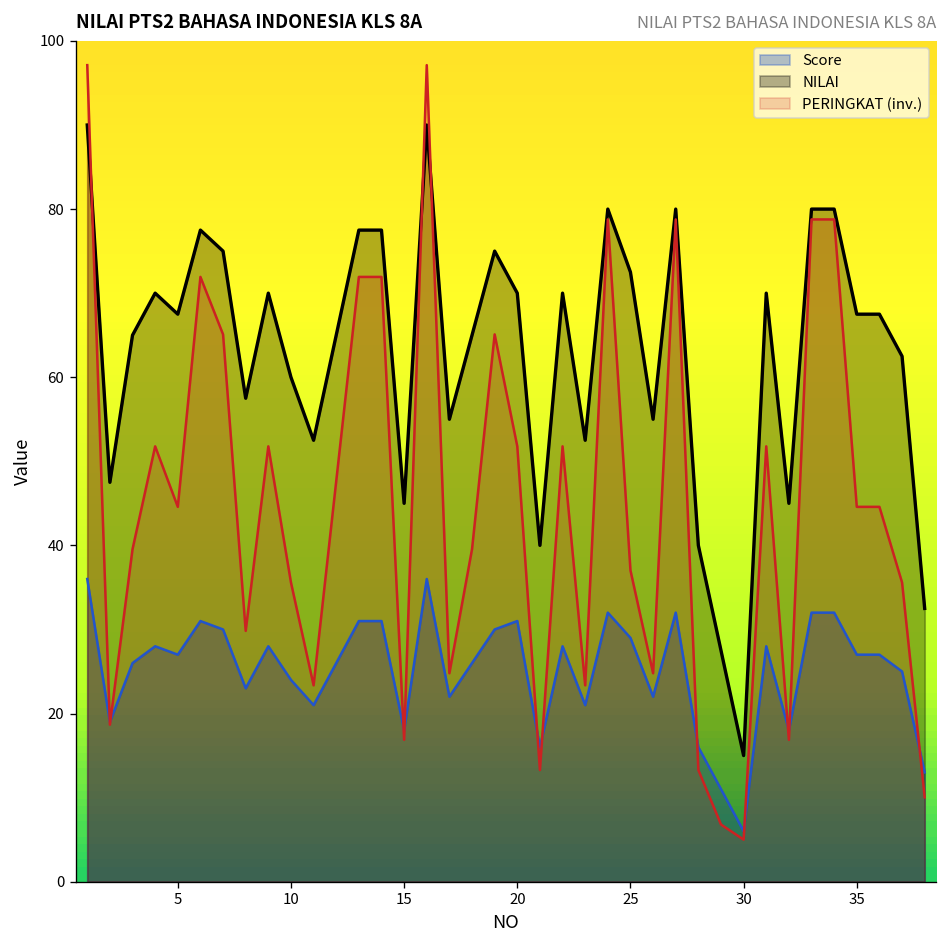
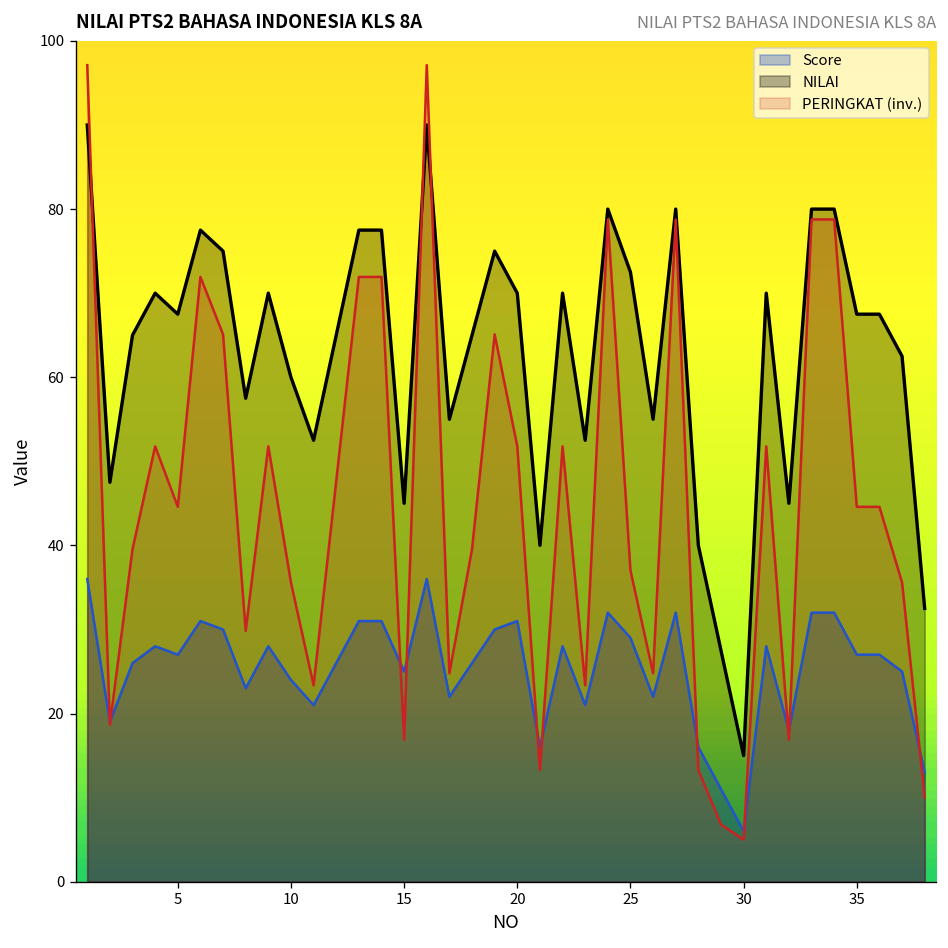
  {
    "Score": {
      "5": 27,
      "10": 24,
-     "15": 18,
+     "15": 25,
      "20": 31,
      "25": 29,
      "30": 6,
      "35": 27
    },
    "NILAI": {
      "5": 68,
      "10": 60,
      "15": 45,
      "20": 70,
      "25": 73,
      "30": 15,
      "35": 68
    },
    "PERINGKAT (inv.)": {
      "5": 45,
      "10": 36,
      "15": 17,
      "20": 52,
      "25": 37,
      "30": 5,
      "35": 45
    }
  }
